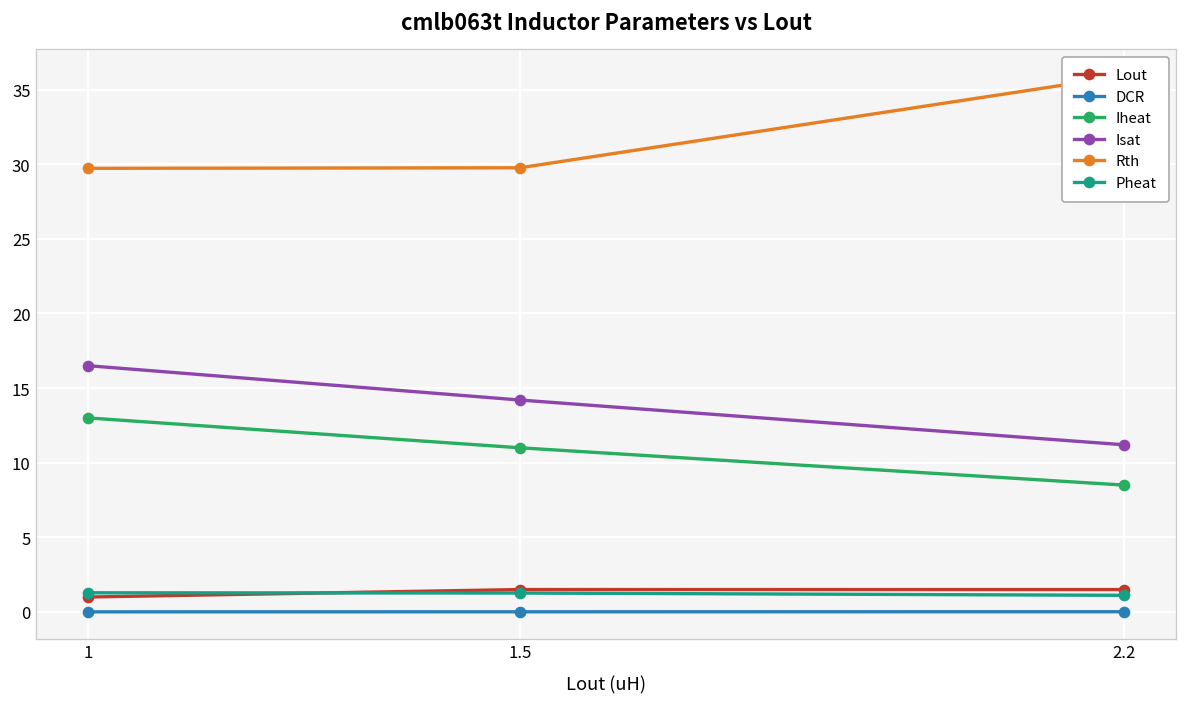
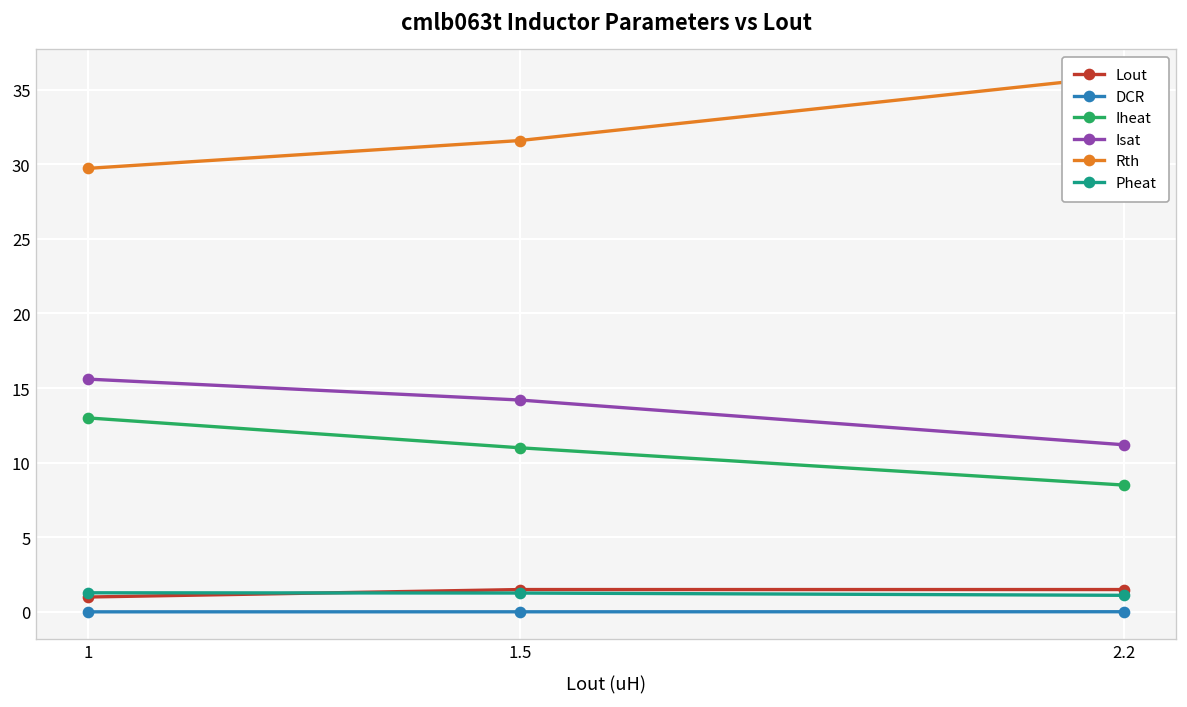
  {
    "Lout": {
      "1": 1.0,
      "1.5": 1.5,
      "2.2": 1.5
    },
    "DCR": {
      "1": 0.0,
      "1.5": 0.0,
      "2.2": 0.0
    },
    "Isat": {
-     "1": 16.5,
+     "1": 15.6,
      "1.5": 14.2,
      "2.2": 11.2
    },
    "Rth": {
      "1": 29.7,
-     "1.5": 29.8
+     "1.5": 31.6
    }
  }
